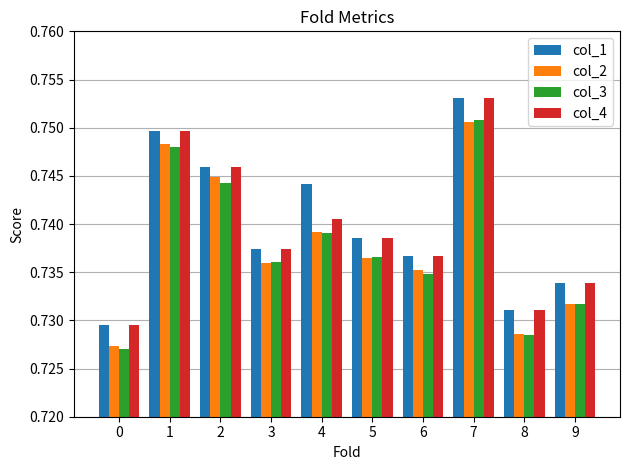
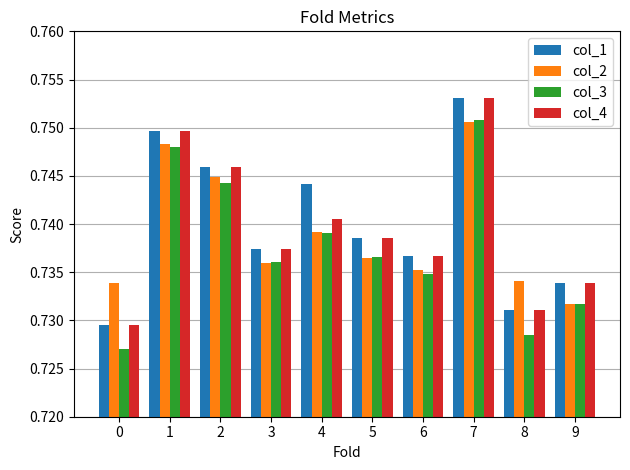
  {
    "col_1": {
      "0": 0.730,
      "1": 0.750,
      "2": 0.746,
      "3": 0.737,
      "4": 0.744,
      "5": 0.739,
      "6": 0.737,
      "7": 0.753,
      "8": 0.731,
      "9": 0.734
    },
    "col_2": {
-     "0": 0.727,
+     "0": 0.734,
      "1": 0.748,
      "2": 0.745,
      "3": 0.736,
      "4": 0.739,
      "5": 0.736,
      "6": 0.735,
      "7": 0.751,
-     "8": 0.729,
+     "8": 0.734,
      "9": 0.732
    },
    "col_3": {
      "0": 0.727,
      "1": 0.748,
      "2": 0.744,
      "3": 0.736,
      "4": 0.739,
      "5": 0.737,
      "6": 0.735,
      "7": 0.751,
      "8": 0.728,
      "9": 0.732
    },
    "col_4": {
      "0": 0.730,
      "1": 0.750,
      "2": 0.746,
      "3": 0.737,
      "4": 0.740,
      "5": 0.739,
      "6": 0.737,
      "7": 0.753,
      "8": 0.731,
      "9": 0.734
    }
  }
